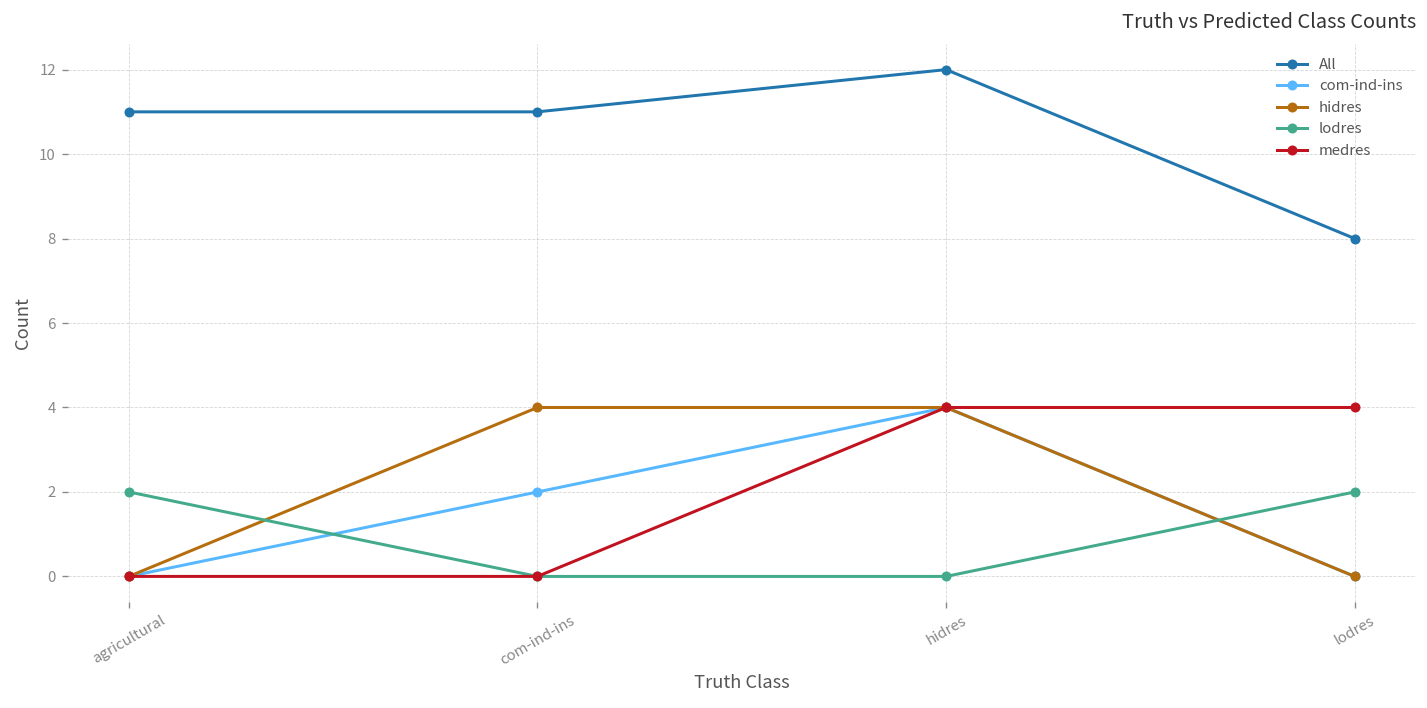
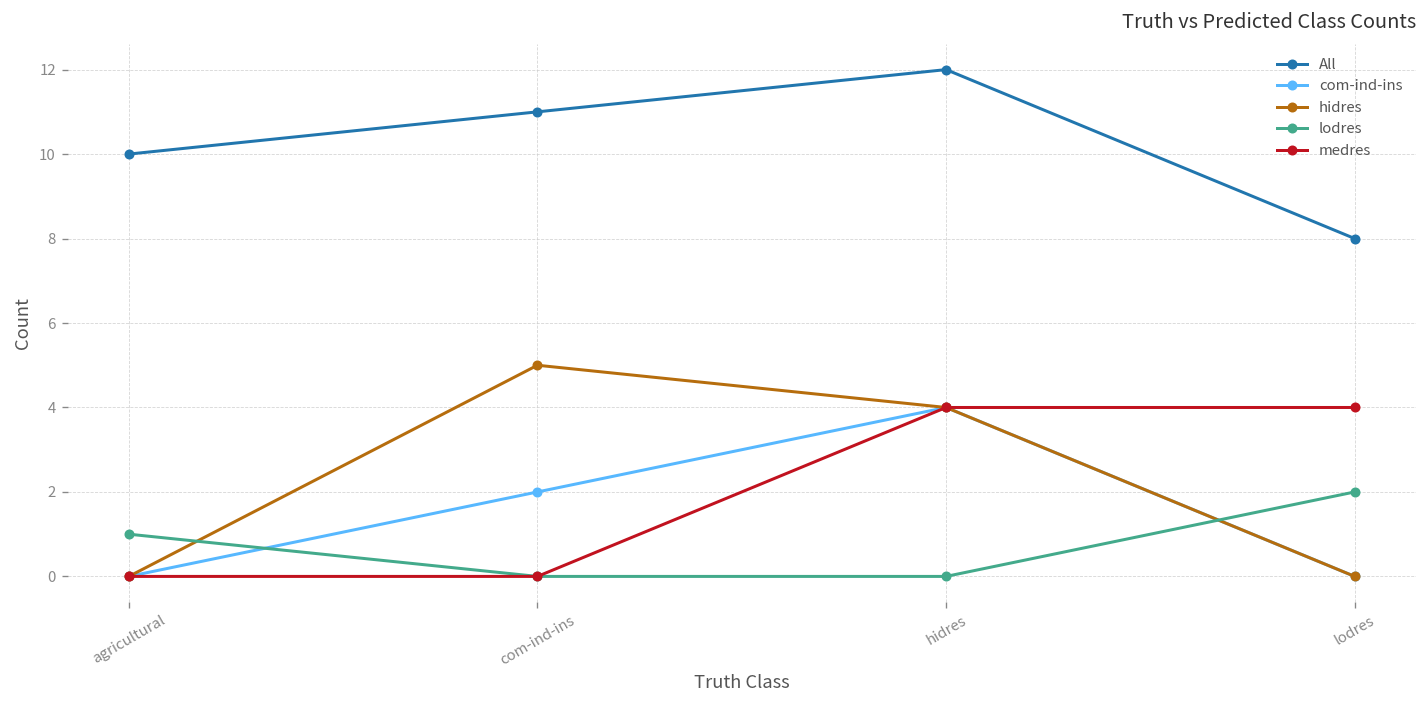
  {
    "All": {
-     "agricultural": 11,
+     "agricultural": 10,
      "com-ind-ins": 11,
      "hidres": 12,
      "lodres": 8
    },
    "com-ind-ins": {
      "com-ind-ins": 2
    },
    "hidres": {
-     "com-ind-ins": 4
+     "com-ind-ins": 5
    },
    "lodres": {
-     "agricultural": 2,
+     "agricultural": 1,
      "hidres": 0,
      "lodres": 2
    },
    "medres": {
      "lodres": 4
    }
  }
